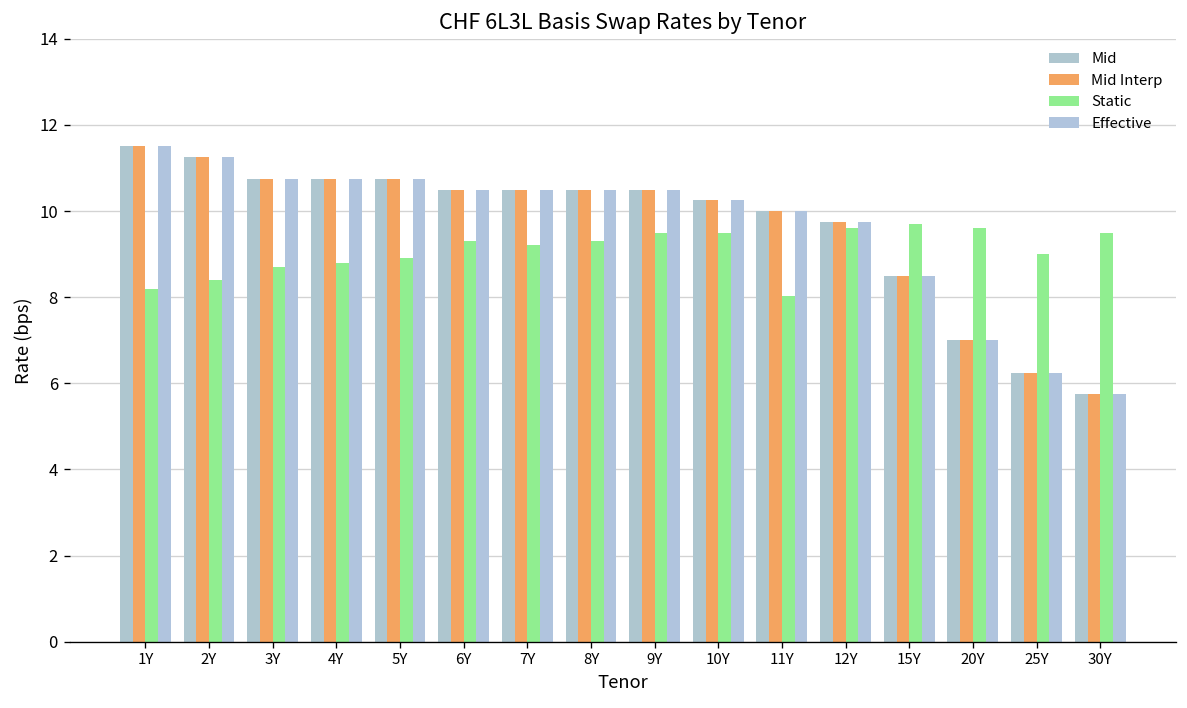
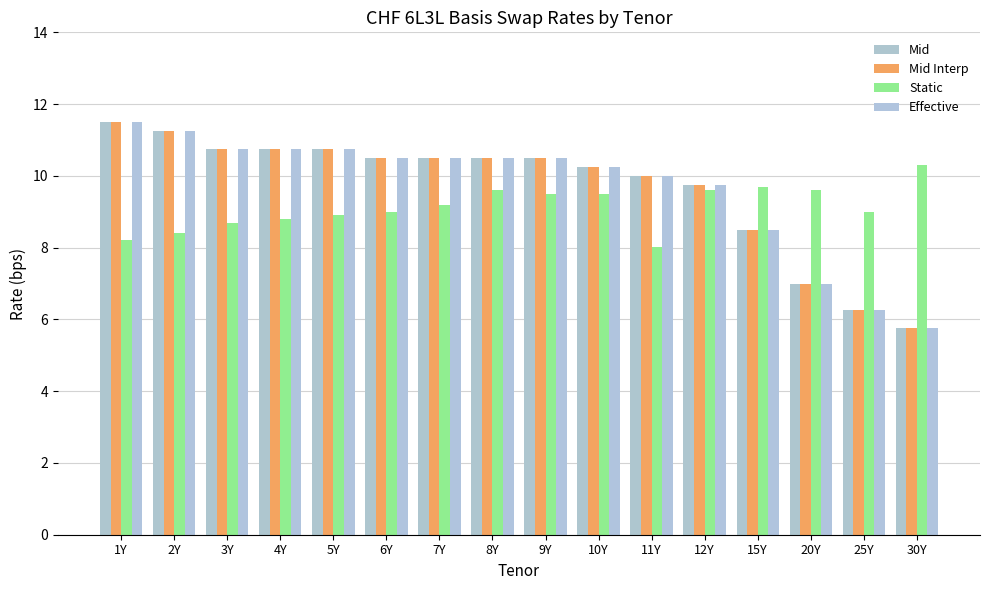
  {
    "Mid Interp": {
      "1Y": 11.5,
      "2Y": 11.3,
      "3Y": 10.8,
      "4Y": 10.8,
      "5Y": 10.8,
      "6Y": 10.5,
      "7Y": 10.5,
      "8Y": 10.5,
      "9Y": 10.5,
      "10Y": 10.3,
      "11Y": 10.0,
      "12Y": 9.8,
      "15Y": 8.5,
      "20Y": 7.0,
      "25Y": 6.3,
      "30Y": 5.8
    },
    "Static": {
      "1Y": 8.2,
      "2Y": 8.4,
      "3Y": 8.7,
      "4Y": 8.8,
      "5Y": 8.9,
-     "6Y": 9.3,
+     "6Y": 9.0,
      "7Y": 9.2,
-     "8Y": 9.3,
+     "8Y": 9.6,
      "9Y": 9.5,
      "10Y": 9.5,
      "11Y": 8.0,
      "12Y": 9.6,
      "15Y": 9.7,
      "20Y": 9.6,
      "25Y": 9.0,
-     "30Y": 9.5
+     "30Y": 10.3
    }
  }
